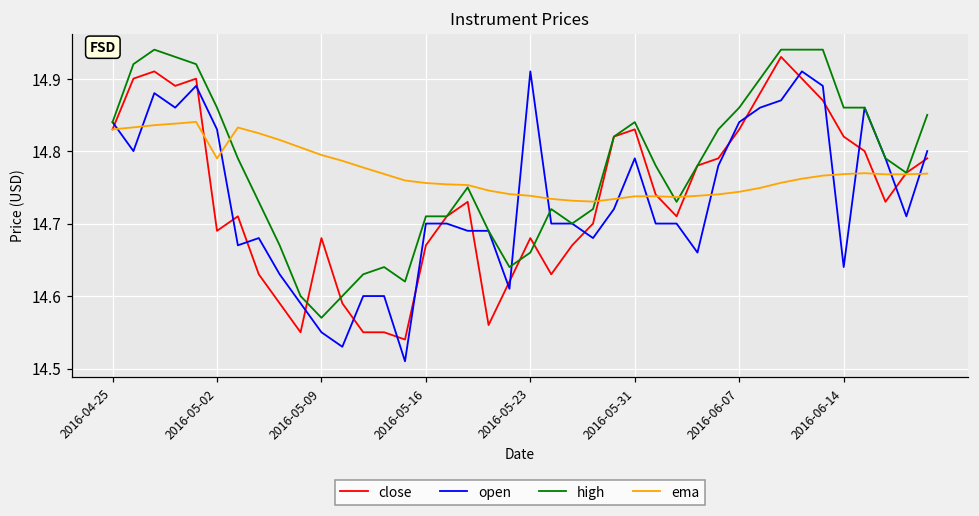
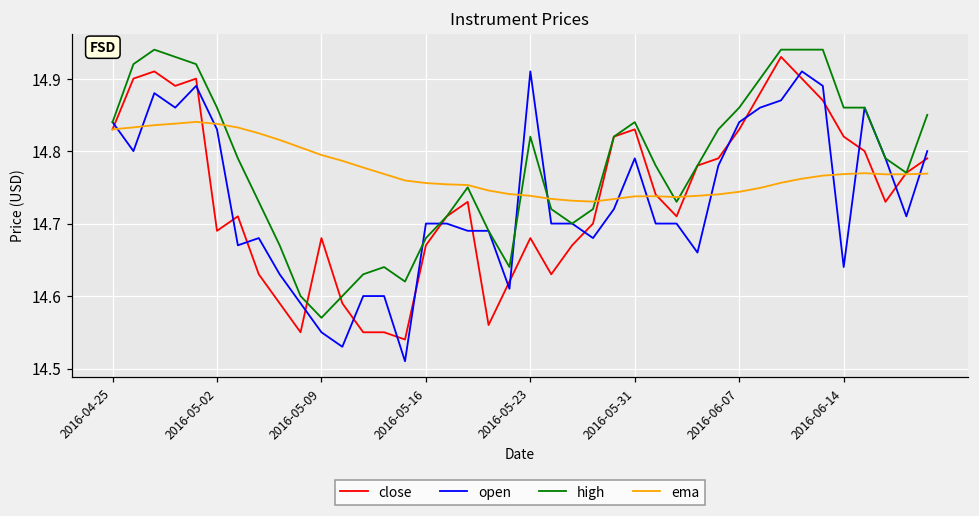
  {
    "close": {
      "2016-05-02": 14.69,
      "2016-05-09": 14.68,
      "2016-05-16": 14.67,
      "2016-05-23": 14.68,
      "2016-05-31": 14.83,
      "2016-06-07": 14.83,
      "2016-06-14": 14.82
    },
    "open": {
      "2016-05-02": 14.83,
      "2016-05-09": 14.55,
      "2016-05-16": 14.70,
      "2016-05-23": 14.91,
      "2016-05-31": 14.79,
      "2016-06-07": 14.84,
      "2016-06-14": 14.64
    },
    "high": {
      "2016-05-02": 14.86,
      "2016-05-09": 14.57,
-     "2016-05-16": 14.71,
-     "2016-05-23": 14.66,
+     "2016-05-16": 14.68,
+     "2016-05-23": 14.82,
      "2016-05-31": 14.84,
      "2016-06-07": 14.86,
      "2016-06-14": 14.86
    },
    "ema": {
-     "2016-05-02": 14.79,
+     "2016-05-02": 14.84,
      "2016-05-09": 14.79,
      "2016-05-16": 14.76,
      "2016-05-23": 14.74,
      "2016-05-31": 14.74,
      "2016-06-07": 14.74,
      "2016-06-14": 14.77
    }
  }
